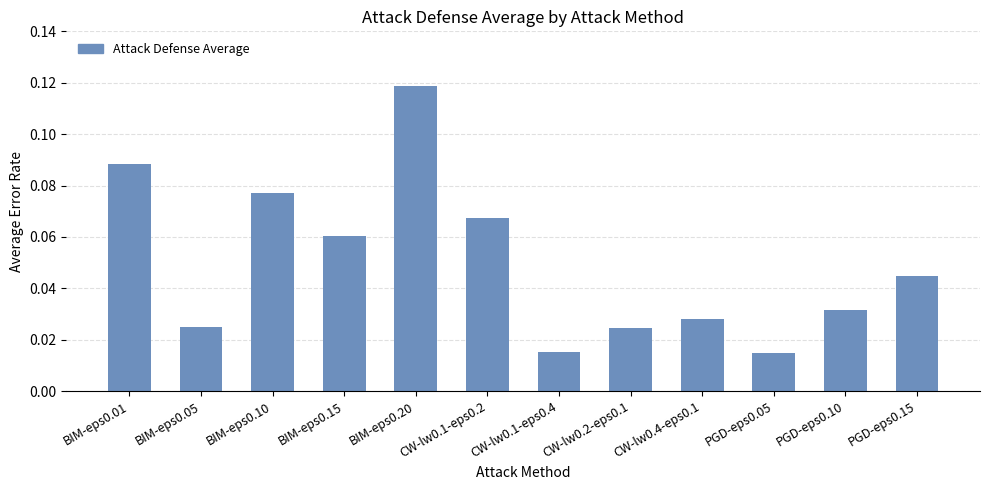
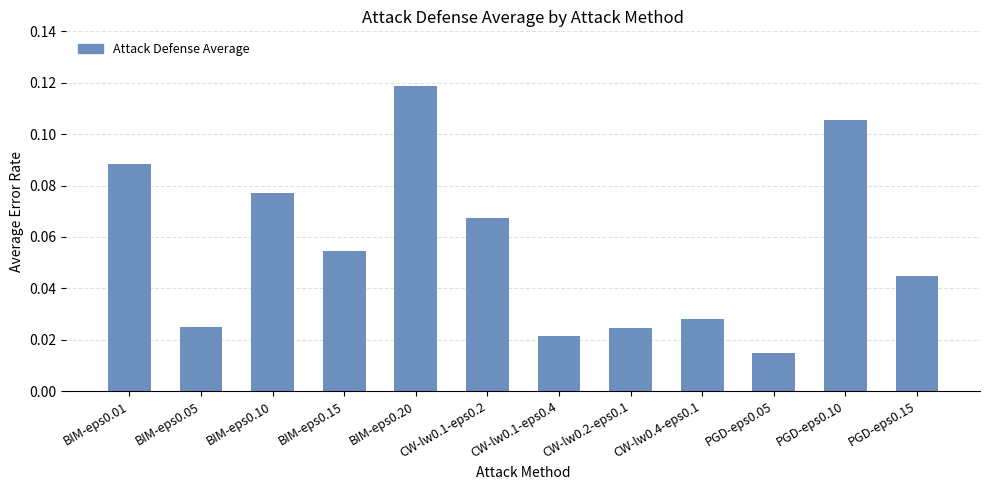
  {
    "BIM-eps0.01": 0.088,
    "BIM-eps0.05": 0.025,
    "BIM-eps0.10": 0.077,
-   "BIM-eps0.15": 0.060,
+   "BIM-eps0.15": 0.055,
    "BIM-eps0.20": 0.119,
    "CW-lw0.1-eps0.2": 0.067,
-   "CW-lw0.1-eps0.4": 0.015,
+   "CW-lw0.1-eps0.4": 0.021,
    "CW-lw0.2-eps0.1": 0.025,
    "CW-lw0.4-eps0.1": 0.028,
    "PGD-eps0.05": 0.015,
-   "PGD-eps0.10": 0.031,
+   "PGD-eps0.10": 0.105,
    "PGD-eps0.15": 0.045
  }
